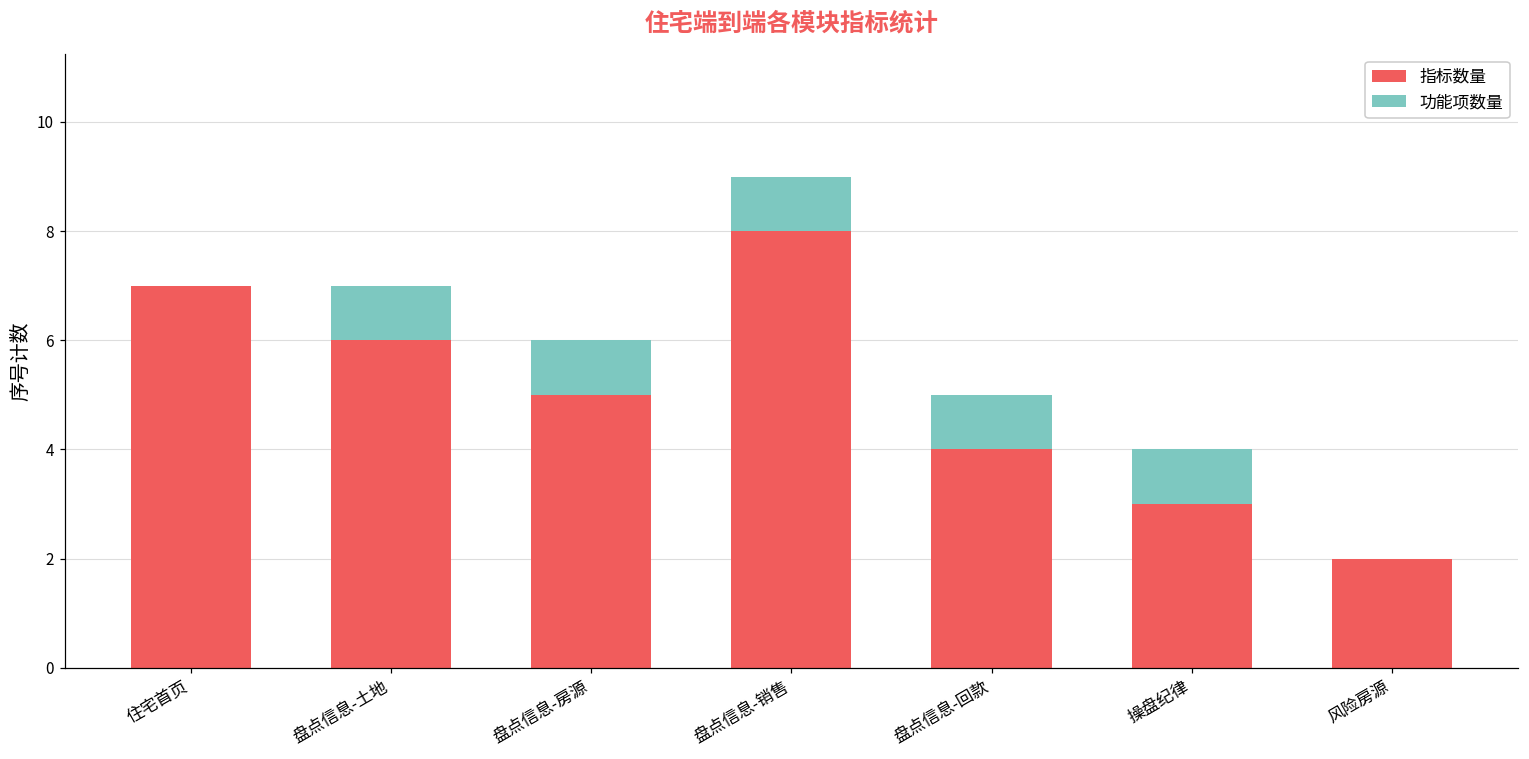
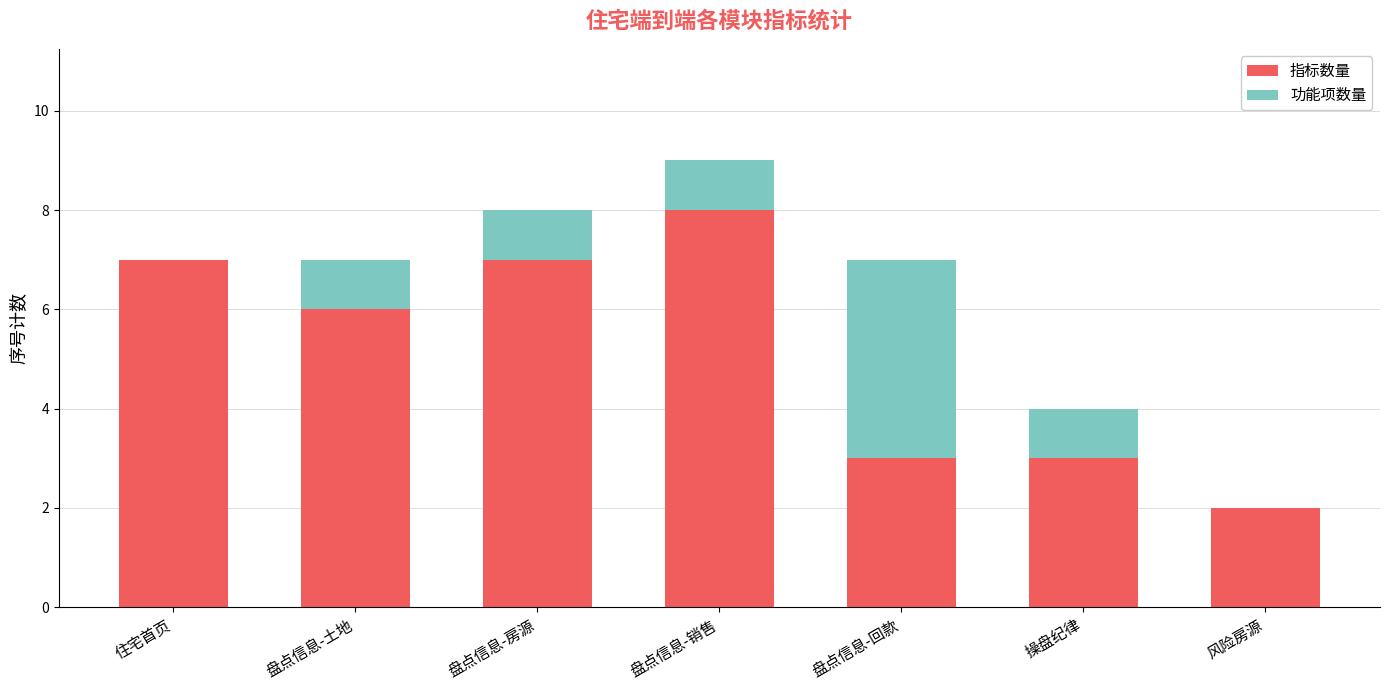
  {
    "指标数量": {
      "住宅首页": 7,
      "盘点信息-土地": 6,
-     "盘点信息-房源": 5,
+     "盘点信息-房源": 7,
      "盘点信息-销售": 8,
-     "盘点信息-回款": 4,
+     "盘点信息-回款": 3,
      "操盘纪律": 3,
      "风险房源": 2
    },
    "功能项数量": {
      "住宅首页": 0,
      "盘点信息-土地": 1,
      "盘点信息-房源": 1,
      "盘点信息-销售": 1,
-     "盘点信息-回款": 1,
+     "盘点信息-回款": 4,
      "操盘纪律": 1,
      "风险房源": 0
    }
  }
